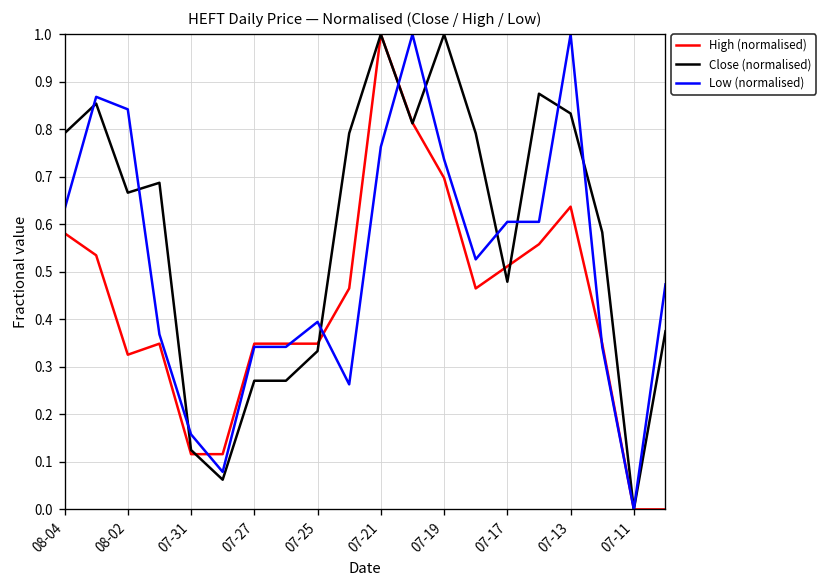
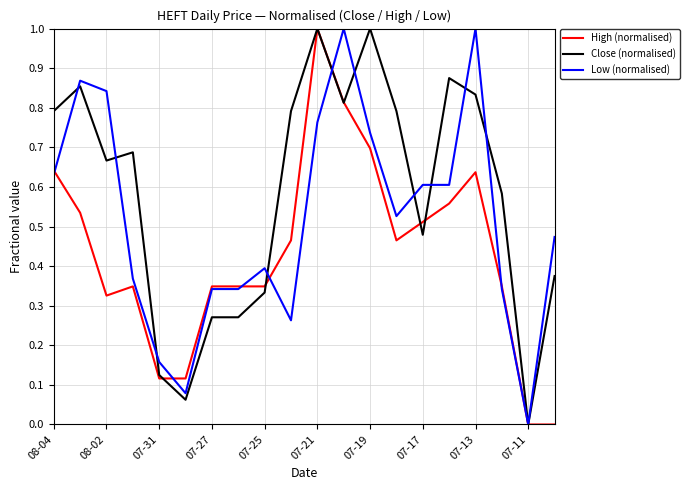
  {
    "High (normalised)": {
-     "08-04": 0.58,
+     "08-04": 0.64,
      "08-02": 0.33,
      "07-31": 0.12,
      "07-27": 0.35,
      "07-25": 0.35,
      "07-19": 0.70,
      "07-17": 0.51,
      "07-13": 0.64
    },
    "Close (normalised)": {
      "08-04": 0.79,
      "08-02": 0.67,
      "07-31": 0.13,
      "07-27": 0.27,
      "07-25": 0.33,
      "07-19": 1.00,
      "07-17": 0.48,
      "07-13": 0.83
    },
    "Low (normalised)": {
      "08-04": 0.63,
      "08-02": 0.84,
      "07-31": 0.16,
      "07-27": 0.34,
      "07-25": 0.39,
      "07-21": 0.76,
      "07-19": 0.74,
      "07-17": 0.61,
      "07-13": 1.00
    }
  }
